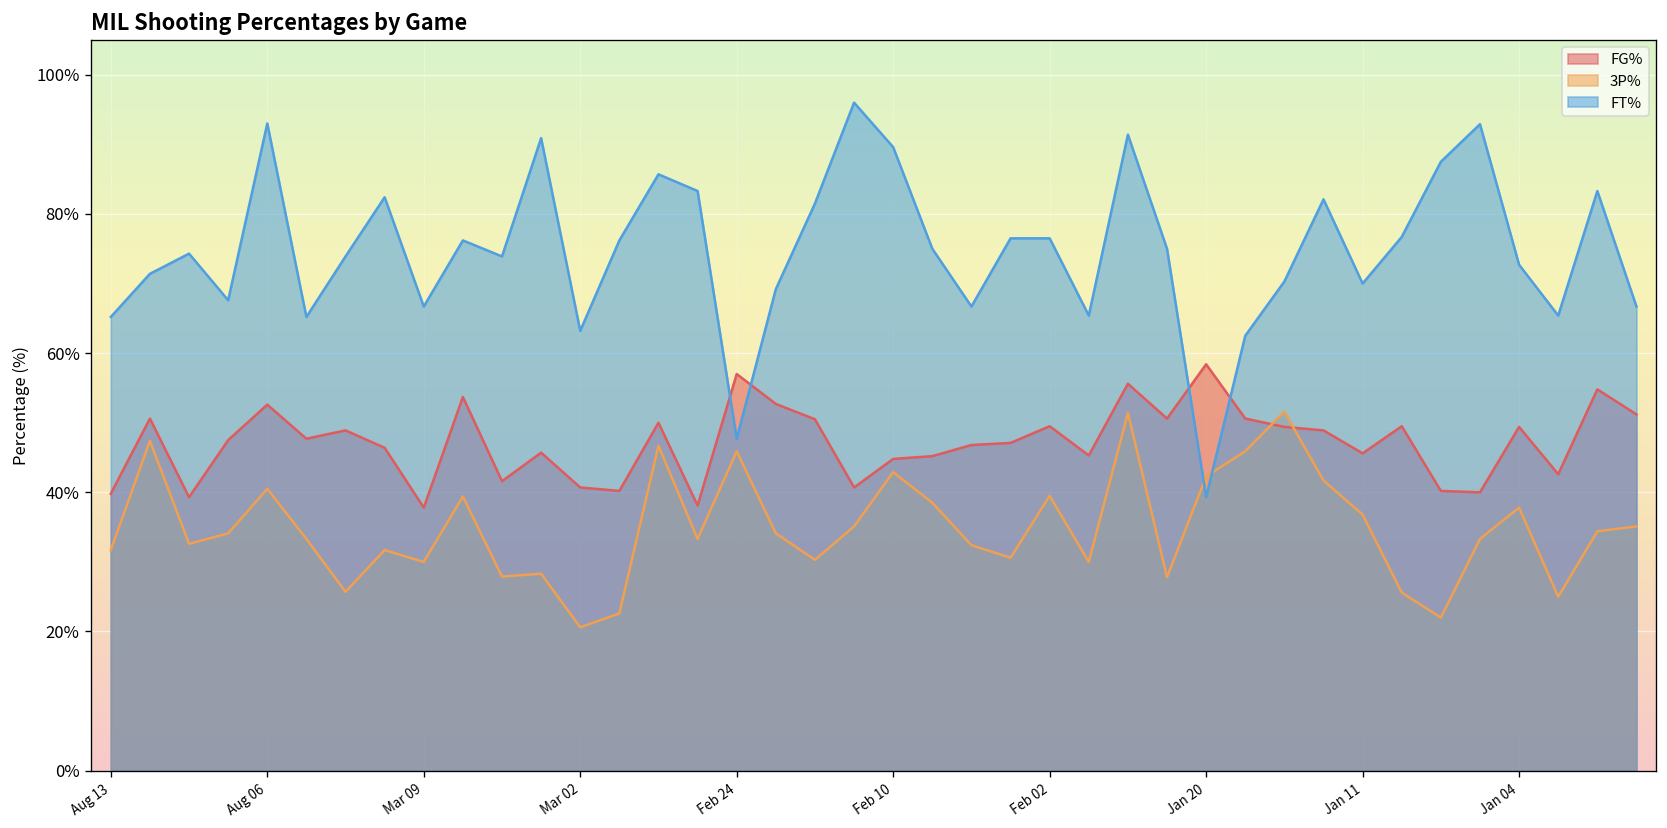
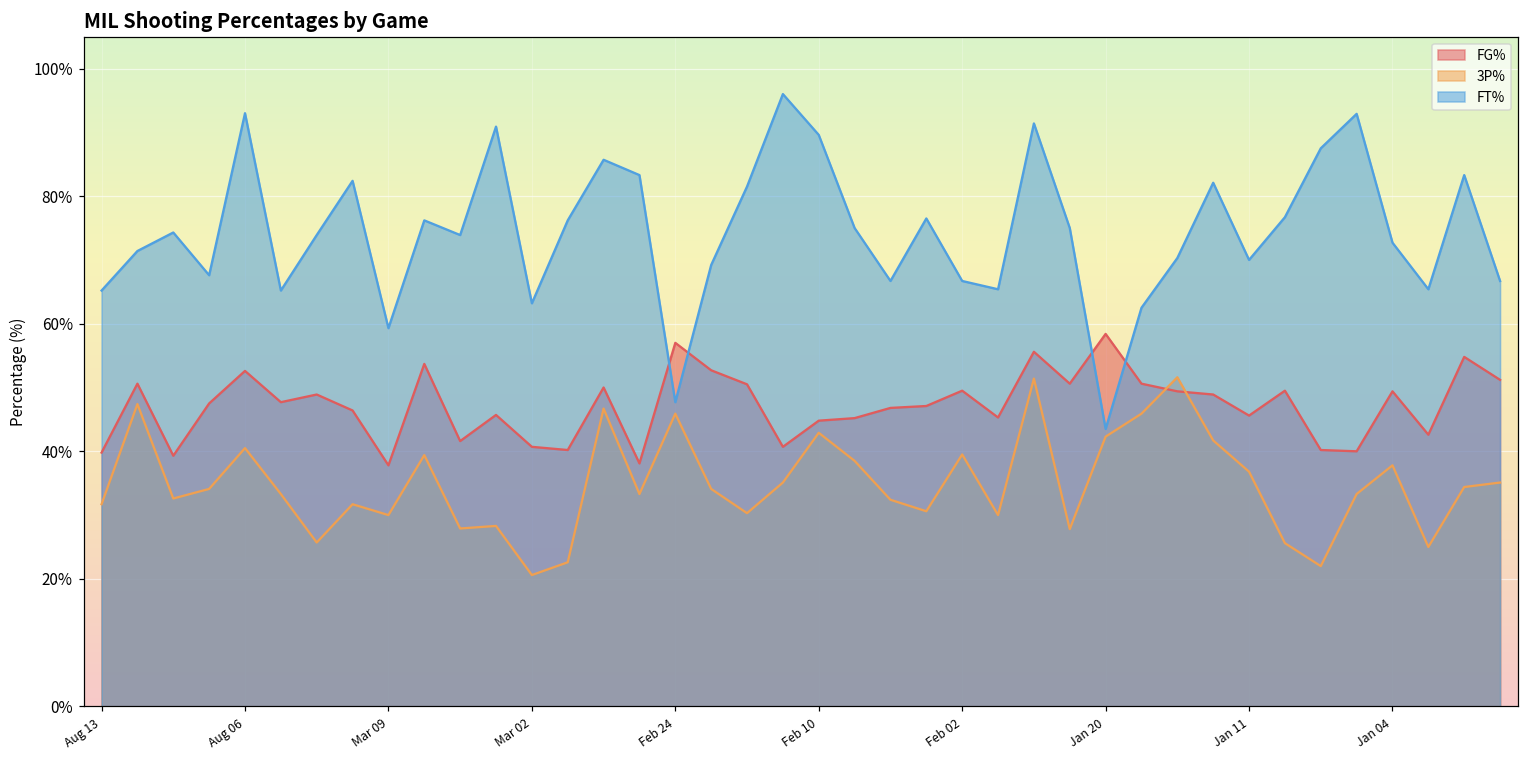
  {
    "FT%": {
      "Aug 13": "65%",
      "Aug 06": "93%",
-     "Mar 09": "67%",
+     "Mar 09": "59%",
      "Mar 02": "63%",
      "Feb 24": "48%",
      "Feb 10": "90%",
-     "Feb 02": "77%",
-     "Jan 20": "39%",
+     "Feb 02": "67%",
+     "Jan 20": "44%",
      "Jan 11": "70%",
      "Jan 04": "73%"
    }
  }
